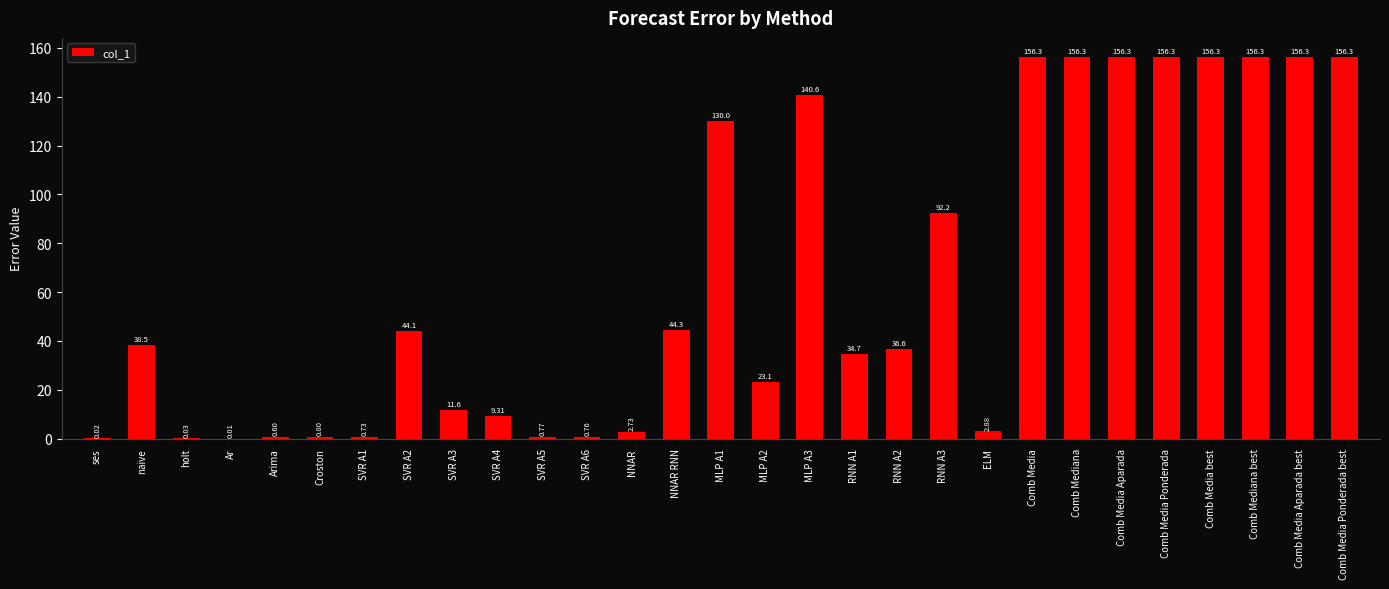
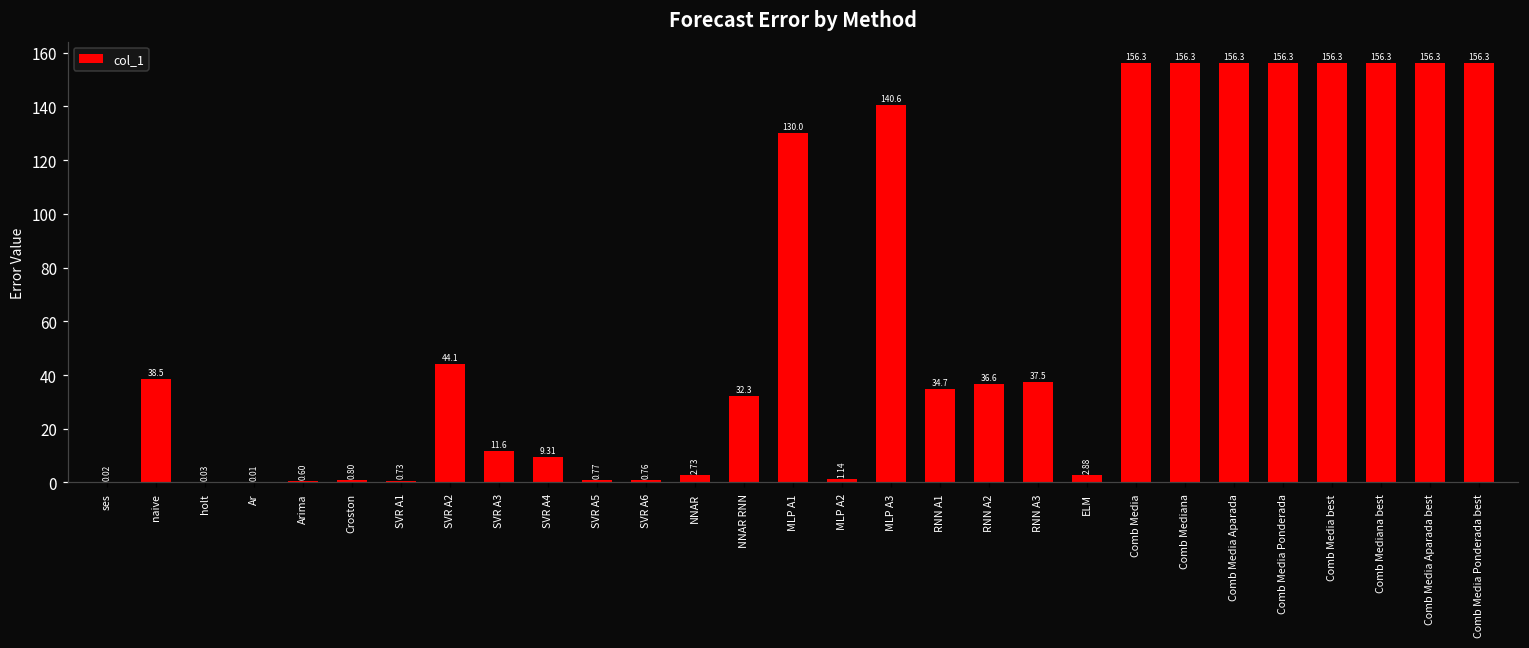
  {
    "ses": 0.02,
    "naive": 38.5,
    "holt": 0.03,
    "Ar": 0.01,
    "Arima": 0.60,
    "Croston": 0.80,
    "SVR A1": 0.73,
    "SVR A2": 44.1,
    "SVR A3": 11.6,
    "SVR A4": 9.31,
    "SVR A5": 0.77,
    "SVR A6": 0.76,
    "NNAR": 2.73,
-   "NNAR RNN": 44.3,
+   "NNAR RNN": 32.3,
    "MLP A1": 130.0,
-   "MLP A2": 23.1,
+   "MLP A2": 1.14,
    "MLP A3": 140.6,
    "RNN A1": 34.7,
    "RNN A2": 36.6,
-   "RNN A3": 92.2,
+   "RNN A3": 37.5,
    "ELM": 2.88,
    "Comb Media": 156.3,
    "Comb Mediana": 156.3,
    "Comb Media Aparada": 156.3,
    "Comb Media Ponderada": 156.3,
    "Comb Media best": 156.3,
    "Comb Mediana best": 156.3,
    "Comb Media Aparada best": 156.3,
    "Comb Media Ponderada best": 156.3
  }
